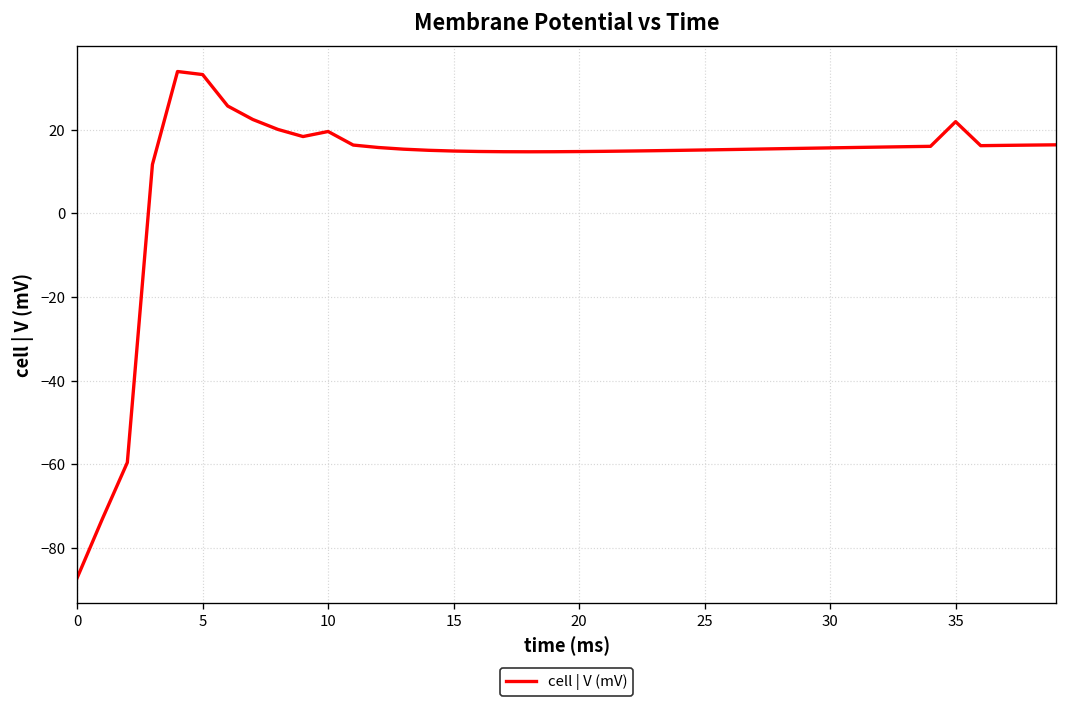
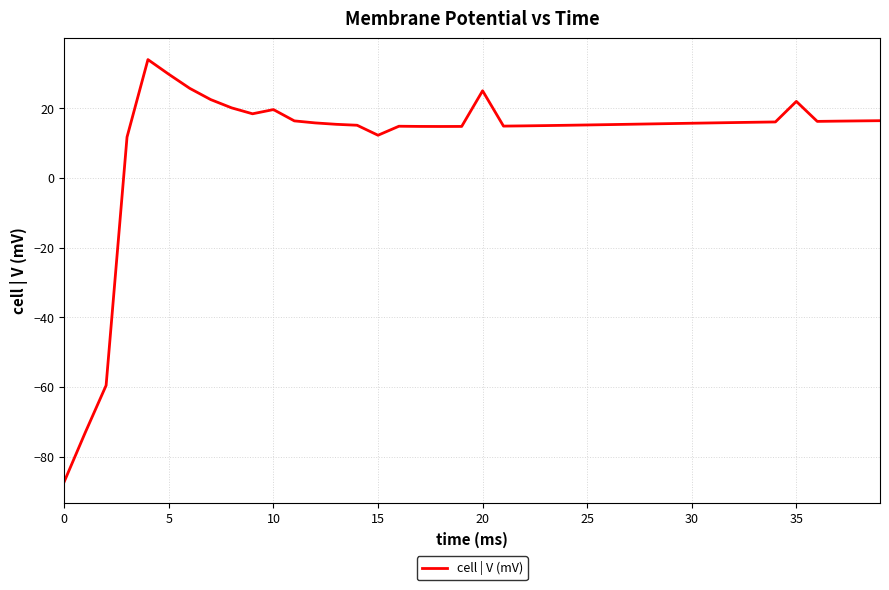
  {
    "0": -87,
-   "5": 33,
+   "5": 30,
    "10": 20,
-   "15": 15,
-   "20": 15,
+   "15": 12,
+   "20": 25,
    "25": 15,
    "30": 16,
    "35": 22
  }
